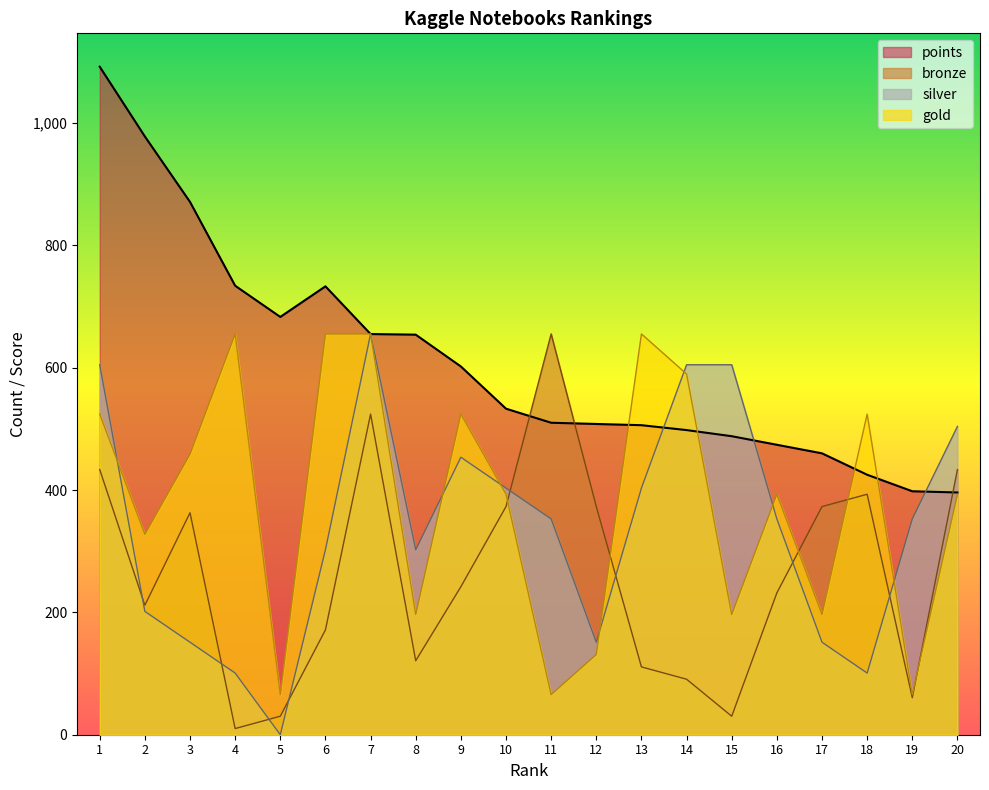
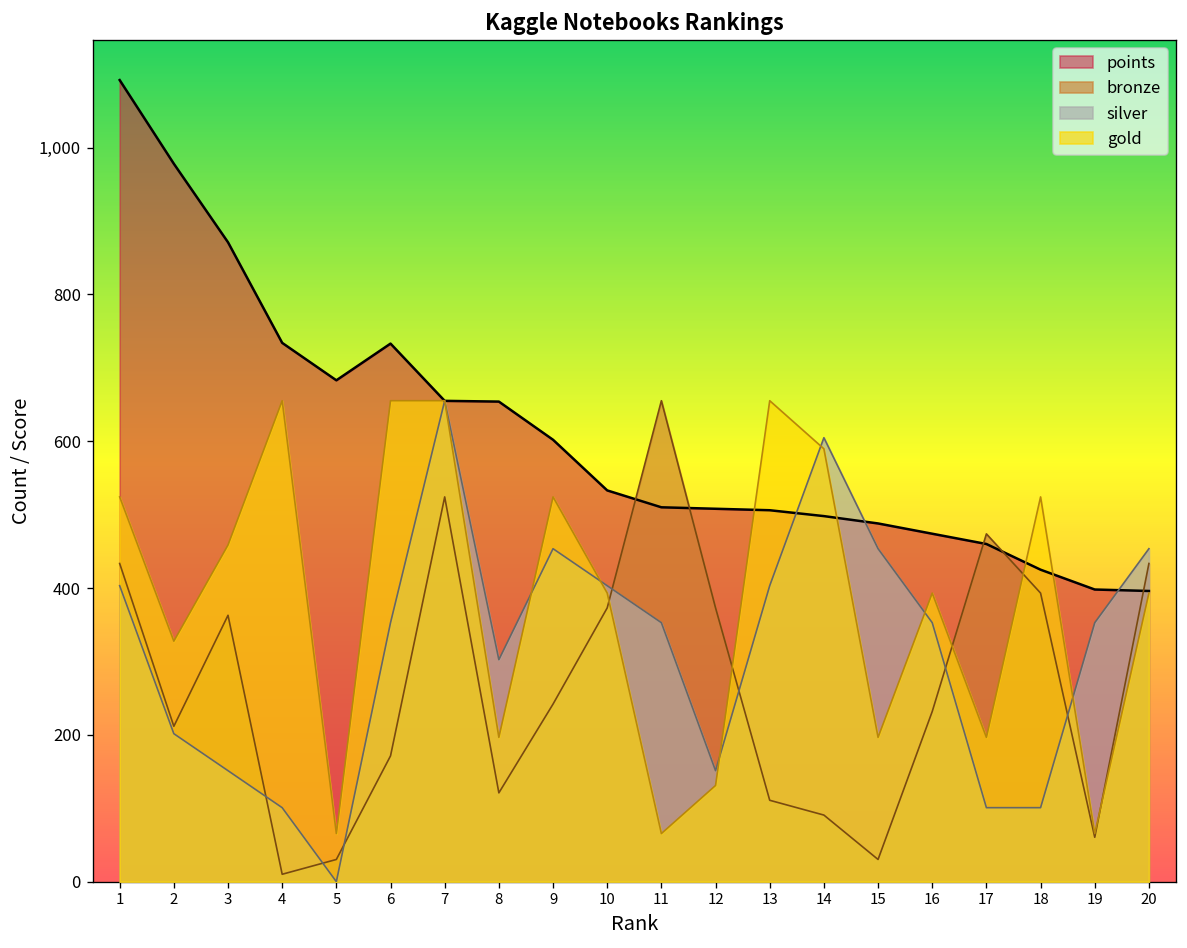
  {
    "points": {
      "1": "1,090",
      "2": "980",
      "3": "870",
      "4": "730",
      "5": "680",
      "6": "730",
      "8": "650",
      "9": "600",
      "10": "530",
      "11": "510",
      "12": "510",
      "13": "510",
      "14": "500",
      "15": "490",
      "16": "470",
      "17": "460",
      "18": "430",
      "19": "400"
    },
    "bronze": {
      "1": "430",
      "2": "210",
      "3": "360",
      "4": "10",
      "5": "30",
      "6": "170",
      "7": "520",
      "8": "120",
      "9": "240",
      "10": "370",
      "11": "660",
      "12": "370",
      "13": "110",
      "14": "90",
      "15": "30",
      "16": "230",
-     "17": "370",
+     "17": "470",
      "18": "390",
      "19": "60",
      "20": "430"
    },
    "silver": {
-     "1": "600",
+     "1": "400",
      "2": "200",
      "3": "150",
      "4": "100",
      "5": "0",
-     "6": "300",
+     "6": "350",
      "8": "300",
      "9": "450",
      "10": "400",
      "11": "350",
      "12": "150",
      "13": "400",
      "14": "600",
-     "15": "600",
+     "15": "450",
      "16": "350",
-     "17": "150",
+     "17": "100",
      "18": "100",
      "19": "350",
-     "20": "500"
+     "20": "450"
    },
    "gold": {
      "1": "520",
      "2": "330",
      "3": "460",
      "4": "660",
      "5": "70",
      "6": "660",
      "8": "200",
      "9": "520",
      "10": "390",
      "11": "70",
      "12": "130",
      "13": "660",
      "14": "590",
      "15": "200",
      "16": "390",
      "17": "200",
      "18": "520",
      "19": "70"
    }
  }
